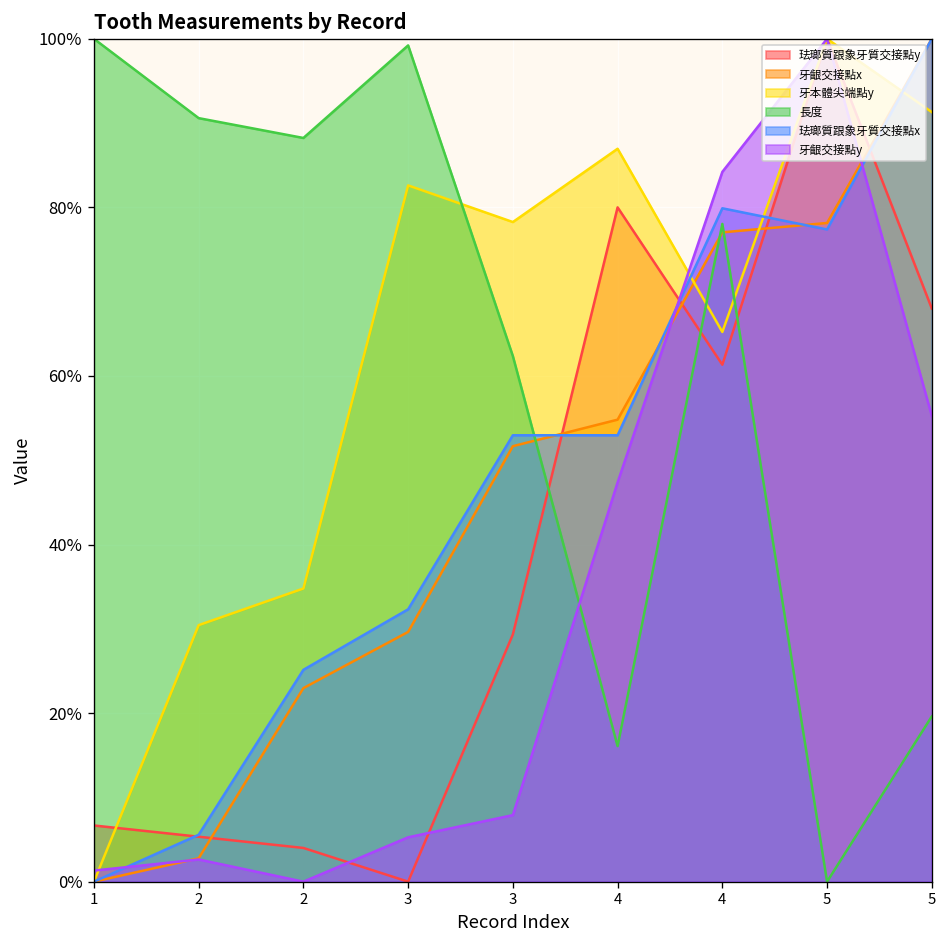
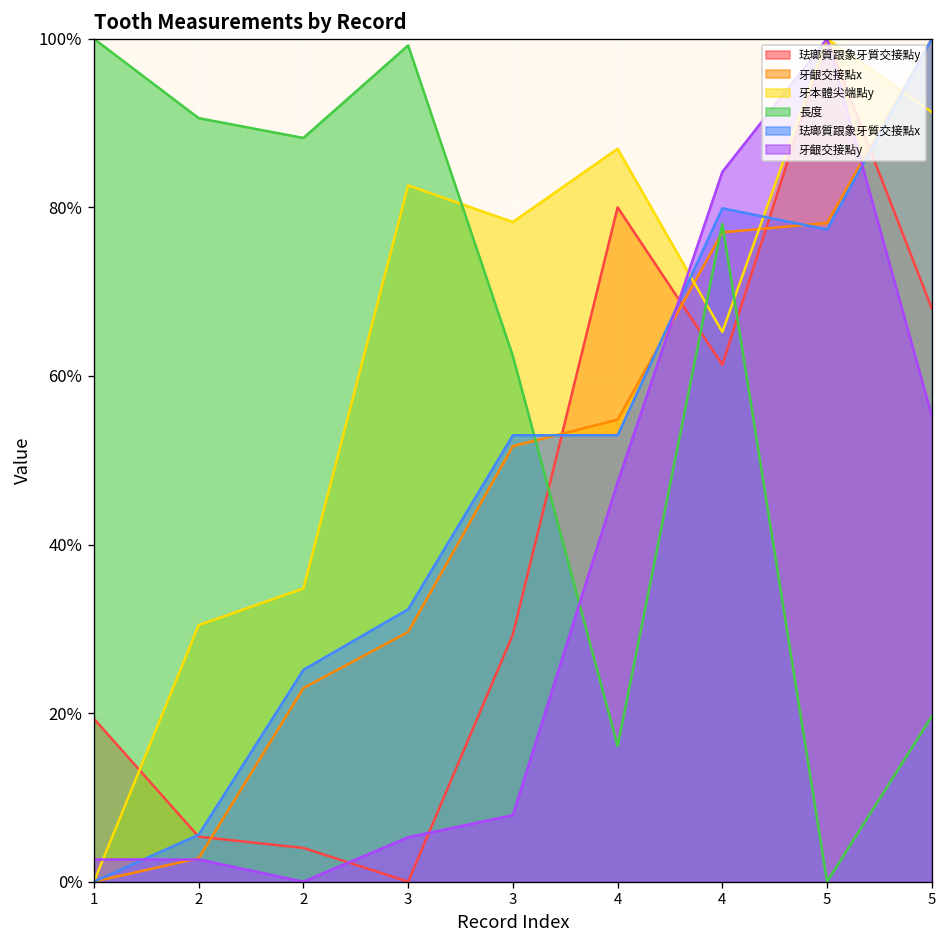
  {
    "珐瑯質跟象牙質交接點y": {
-     "1": "7%"
+     "1": "19%"
    },
    "長度": {
      "1": "100%"
    },
    "牙齦交接點y": {
-     "1": "1%"
+     "1": "3%"
    }
  }
